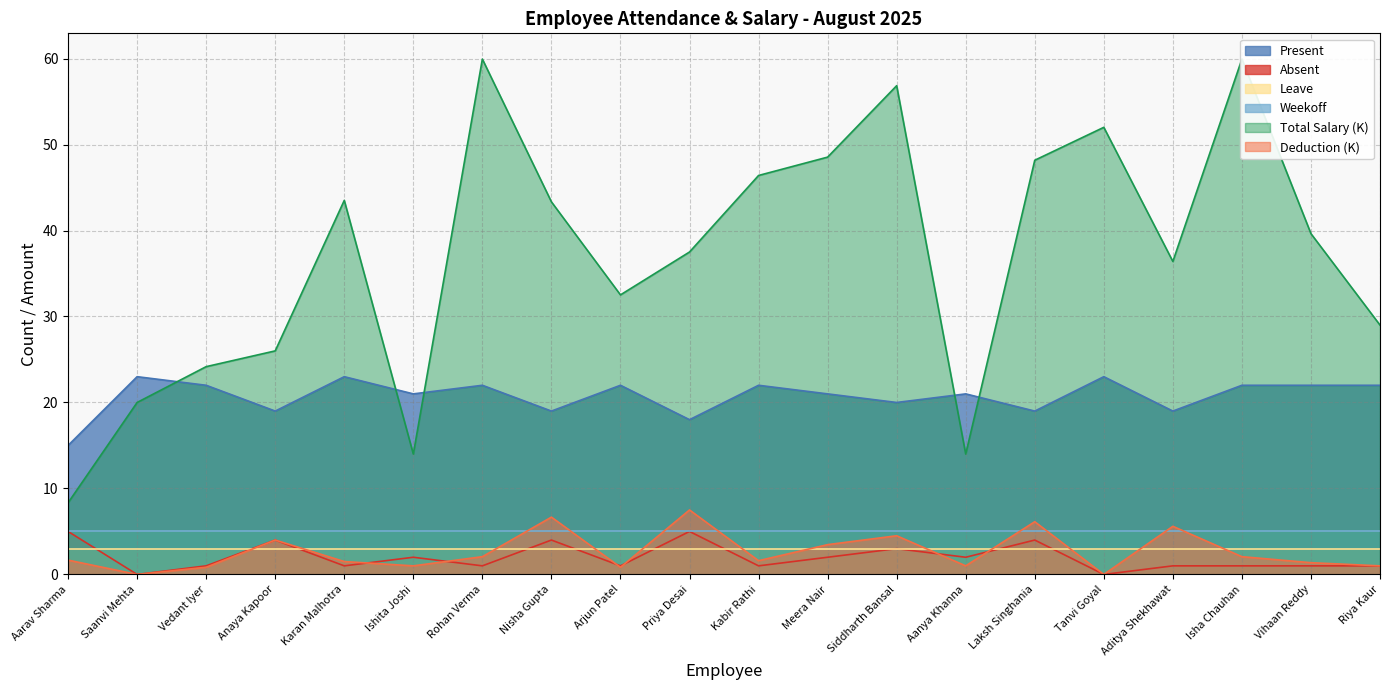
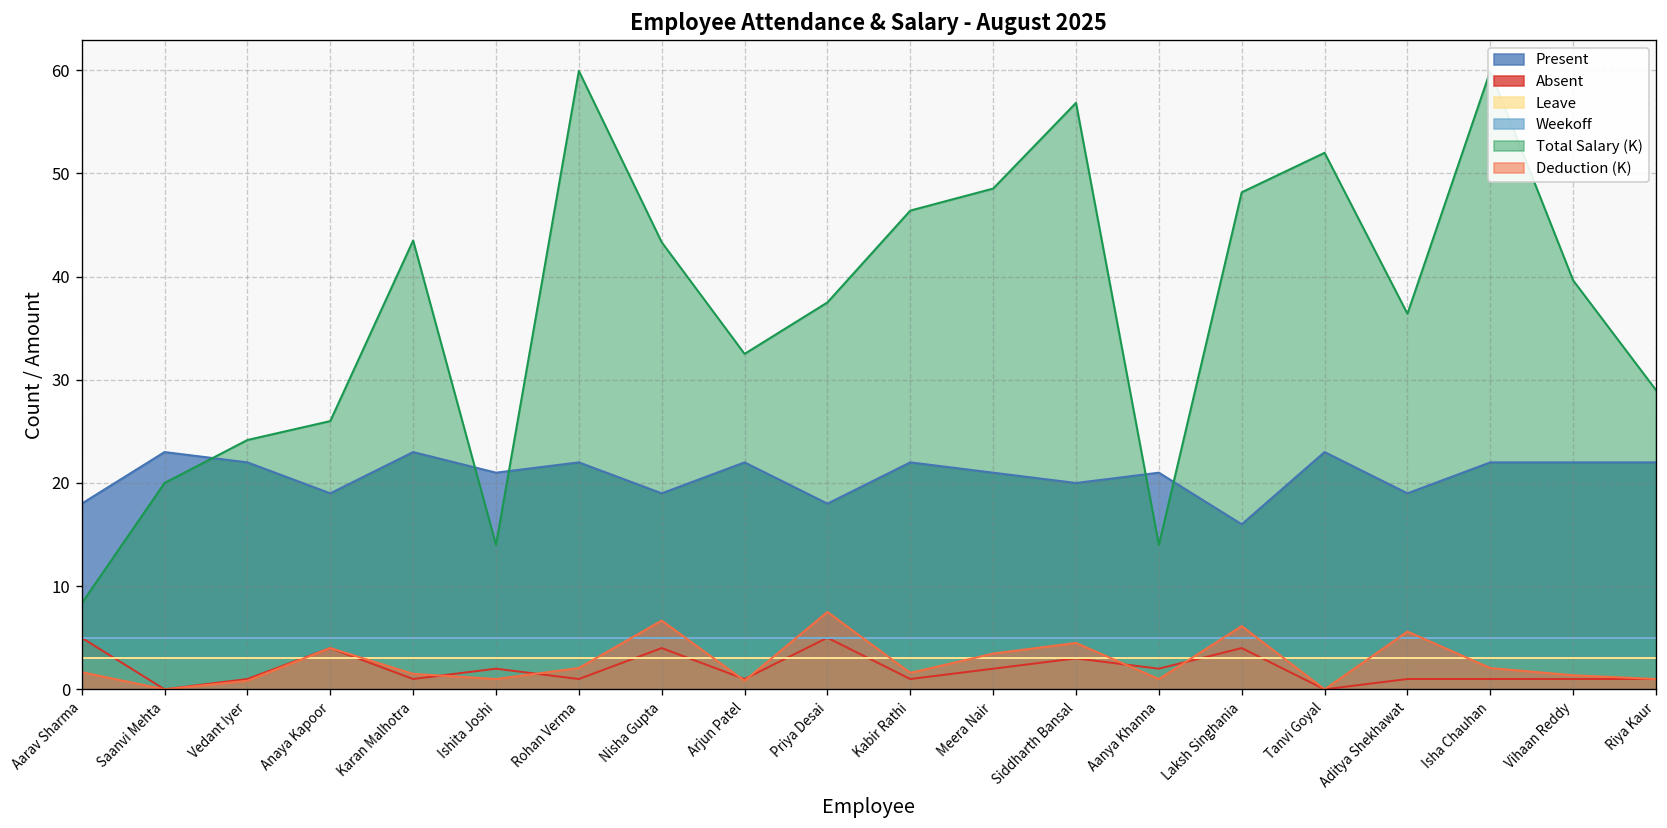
  {
    "Present": {
-     "Aarav Sharma": 15,
+     "Aarav Sharma": 18,
      "Saanvi Mehta": 23,
      "Vedant Iyer": 22,
      "Anaya Kapoor": 19,
      "Karan Malhotra": 23,
      "Ishita Joshi": 21,
      "Rohan Verma": 22,
      "Nisha Gupta": 19,
      "Arjun Patel": 22,
      "Priya Desai": 18,
      "Kabir Rathi": 22,
      "Meera Nair": 21,
      "Siddharth Bansal": 20,
      "Aanya Khanna": 21,
-     "Laksh Singhania": 19,
+     "Laksh Singhania": 16,
      "Tanvi Goyal": 23,
      "Aditya Shekhawat": 19,
      "Isha Chauhan": 22,
      "Vihaan Reddy": 22,
      "Riya Kaur": 22
    },
    "Absent": {
      "Karan Malhotra": 1,
      "Ishita Joshi": 2,
      "Rohan Verma": 1,
      "Nisha Gupta": 4,
      "Kabir Rathi": 1,
      "Meera Nair": 2,
      "Aanya Khanna": 2,
      "Laksh Singhania": 4,
      "Aditya Shekhawat": 1,
      "Isha Chauhan": 1,
      "Vihaan Reddy": 1
    },
    "Leave": {
      "Aarav Sharma": 3,
      "Saanvi Mehta": 3,
      "Vedant Iyer": 3,
      "Anaya Kapoor": 3,
      "Karan Malhotra": 3,
      "Ishita Joshi": 3,
      "Rohan Verma": 3,
      "Nisha Gupta": 3,
      "Arjun Patel": 3,
      "Priya Desai": 3,
      "Kabir Rathi": 3,
      "Meera Nair": 3,
      "Aanya Khanna": 3,
      "Laksh Singhania": 3,
      "Tanvi Goyal": 3,
      "Aditya Shekhawat": 3,
      "Isha Chauhan": 3,
      "Vihaan Reddy": 3,
      "Riya Kaur": 3
    },
    "Weekoff": {
      "Saanvi Mehta": 5,
      "Vedant Iyer": 5,
      "Anaya Kapoor": 5,
      "Karan Malhotra": 5,
      "Ishita Joshi": 5,
      "Rohan Verma": 5,
      "Nisha Gupta": 5,
      "Arjun Patel": 5,
      "Kabir Rathi": 5,
      "Meera Nair": 5,
      "Siddharth Bansal": 5,
      "Aanya Khanna": 5,
      "Laksh Singhania": 5,
      "Tanvi Goyal": 5,
      "Aditya Shekhawat": 5,
      "Isha Chauhan": 5,
      "Vihaan Reddy": 5,
      "Riya Kaur": 5
    },
    "Total Salary (K)": {
      "Aarav Sharma": 8,
      "Saanvi Mehta": 20,
      "Vedant Iyer": 24,
      "Anaya Kapoor": 26,
      "Karan Malhotra": 44,
      "Ishita Joshi": 14,
      "Rohan Verma": 60,
      "Nisha Gupta": 43,
      "Arjun Patel": 33,
      "Priya Desai": 38,
      "Kabir Rathi": 46,
      "Meera Nair": 49,
      "Siddharth Bansal": 57,
      "Aanya Khanna": 14,
      "Laksh Singhania": 48,
      "Tanvi Goyal": 52,
      "Aditya Shekhawat": 36,
      "Vihaan Reddy": 40,
      "Riya Kaur": 29
    },
    "Deduction (K)": {
      "Aarav Sharma": 2,
      "Karan Malhotra": 2,
      "Ishita Joshi": 1,
      "Rohan Verma": 2,
      "Nisha Gupta": 7,
      "Priya Desai": 8,
      "Kabir Rathi": 2,
      "Meera Nair": 3,
      "Siddharth Bansal": 5,
      "Aanya Khanna": 1,
      "Laksh Singhania": 6,
      "Aditya Shekhawat": 6,
      "Isha Chauhan": 2,
      "Vihaan Reddy": 1
    }
  }
